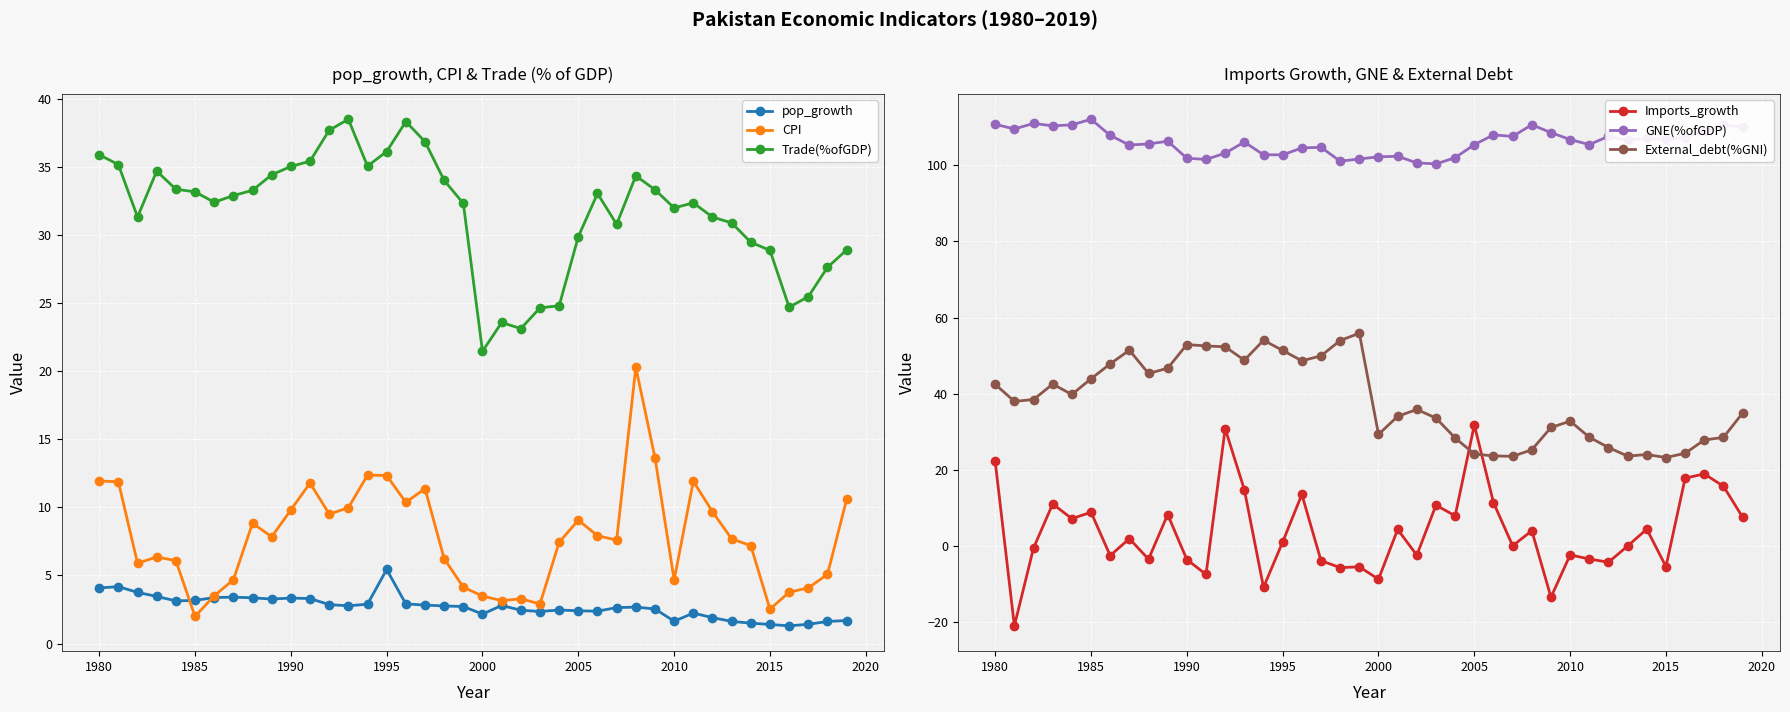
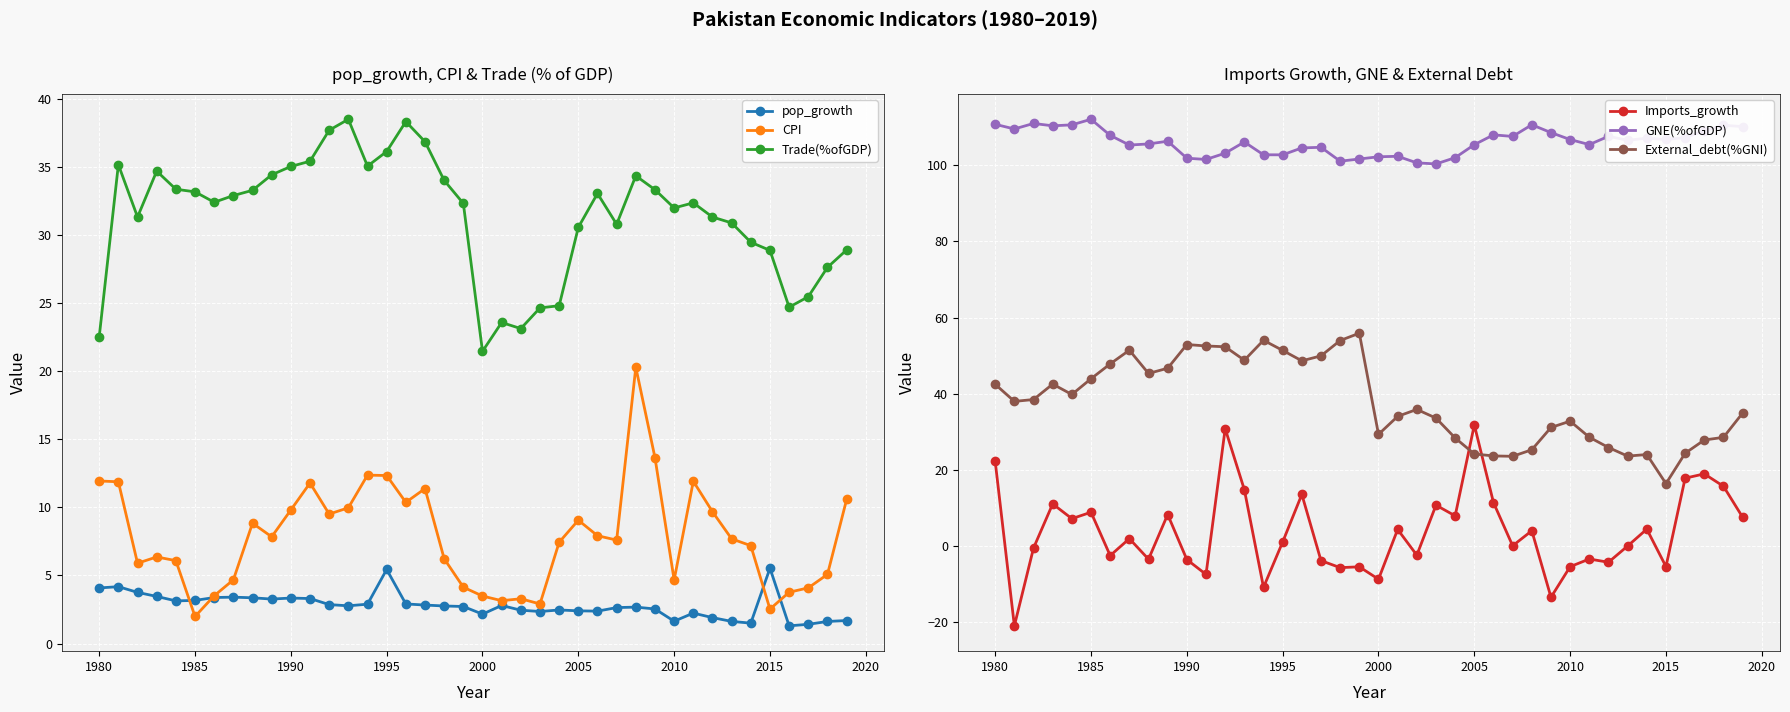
  {
    "pop_growth, CPI & Trade (% of GDP)": {
      "pop_growth": {
        "1980": 4.1,
        "1985": 3.2,
        "1990": 3.3,
        "1995": 5.4,
        "2000": 2.2,
        "2005": 2.4,
        "2010": 1.6,
-       "2015": 1.4
+       "2015": 5.5
      },
      "CPI": {
        "1980": 11.9,
        "1985": 2.0,
        "1990": 9.8,
        "1995": 12.3,
        "2000": 3.5,
        "2005": 9.1,
        "2010": 4.7,
        "2015": 2.5
      },
      "Trade(%ofGDP)": {
-       "1980": 35.9,
+       "1980": 22.5,
        "1985": 33.2,
        "1990": 35.0,
        "1995": 36.1,
        "2000": 21.5,
-       "2005": 29.9,
+       "2005": 30.6,
        "2010": 32.0,
        "2015": 28.9
      }
    },
    "Imports Growth, GNE & External Debt": {
      "Imports_growth": {
        "1980": 22,
        "1985": 9,
        "1990": -3,
        "1995": 1,
        "2000": -9,
        "2005": 32,
-       "2010": -2,
+       "2010": -5,
        "2015": -5
      },
      "GNE(%ofGDP)": {
        "1980": 111,
        "1985": 112,
        "1990": 102,
        "1995": 103,
        "2000": 102,
        "2005": 105,
        "2010": 107
      },
      "External_debt(%GNI)": {
        "1980": 42,
        "1985": 44,
        "1990": 53,
        "1995": 51,
        "2000": 29,
        "2005": 24,
        "2010": 33,
-       "2015": 23
+       "2015": 16
      }
    }
  }
